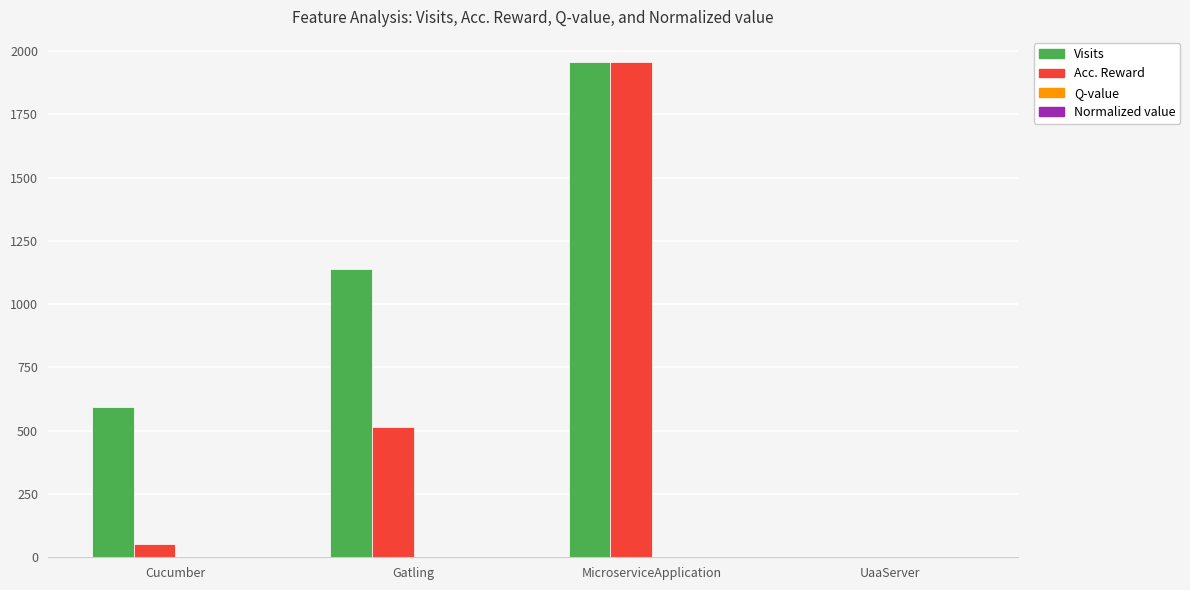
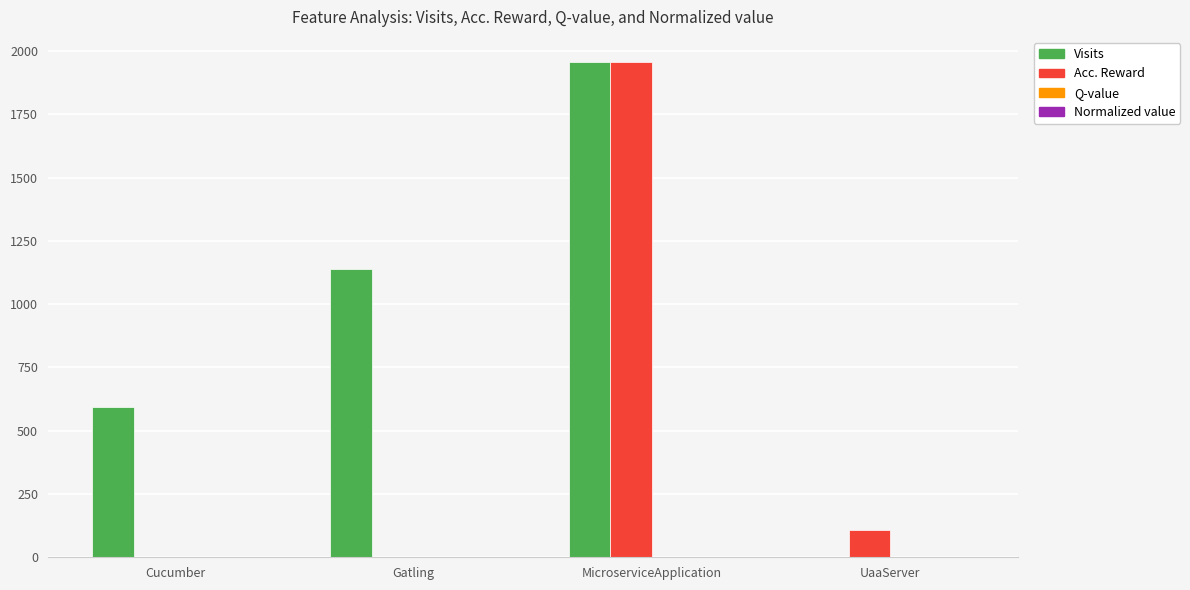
  {
    "Visits": {
      "Cucumber": 590,
      "Gatling": 1140,
      "MicroserviceApplication": 1960
    },
    "Acc. Reward": {
-     "Cucumber": 50,
-     "Gatling": 510,
+     "Cucumber": 0,
+     "Gatling": 0,
      "MicroserviceApplication": 1960,
-     "UaaServer": 0
+     "UaaServer": 110
    }
  }
